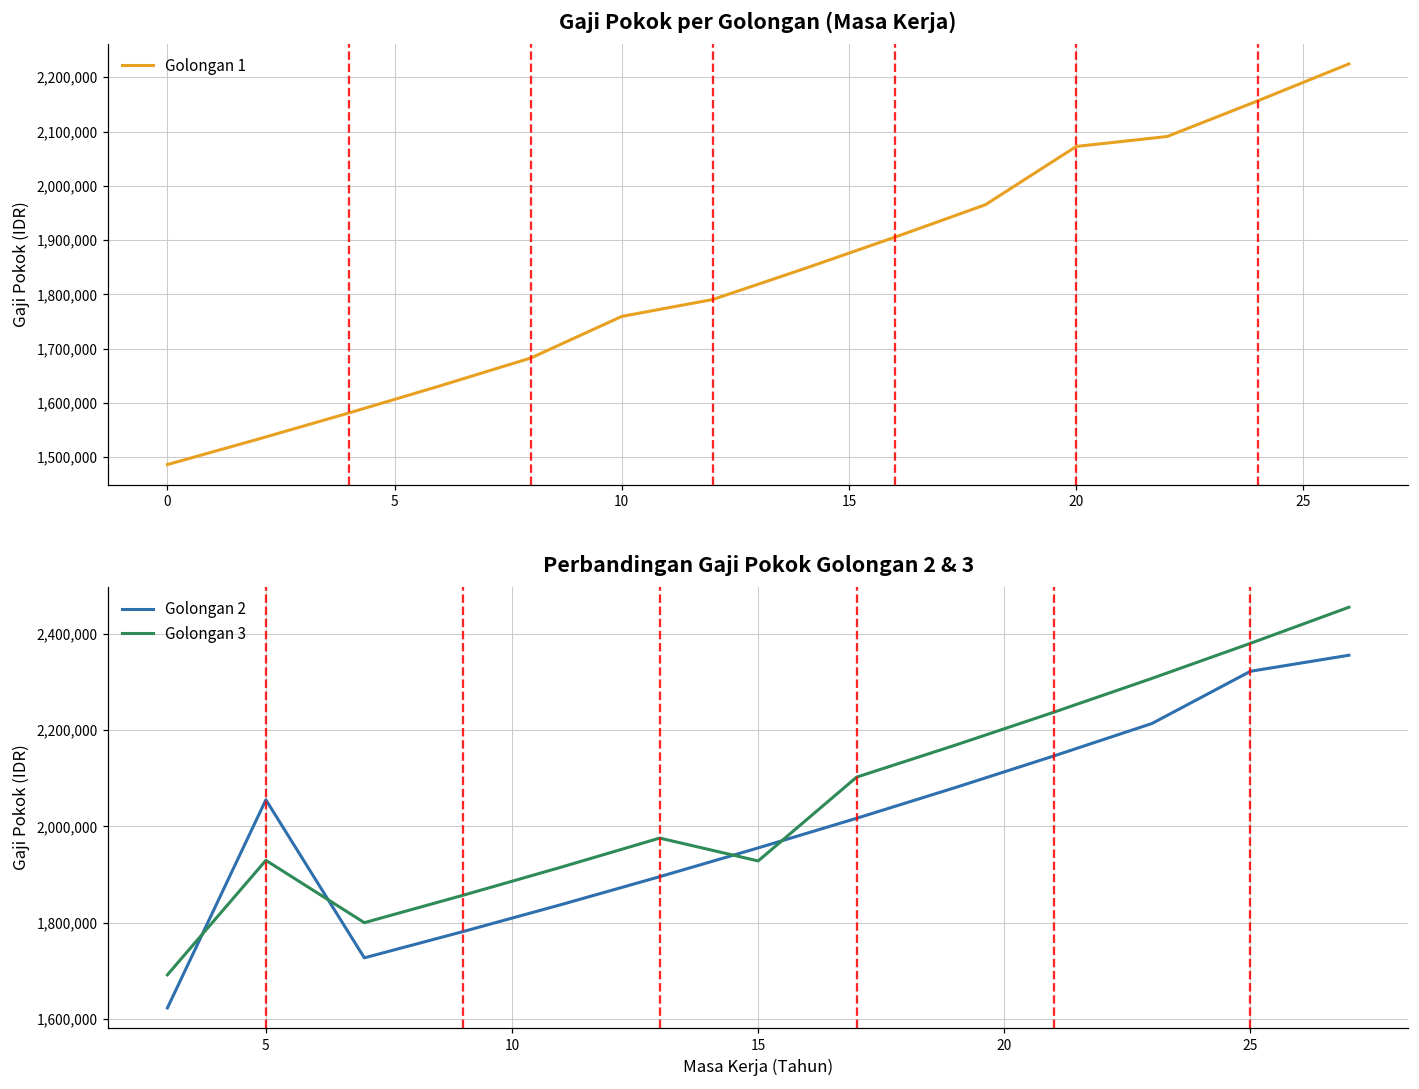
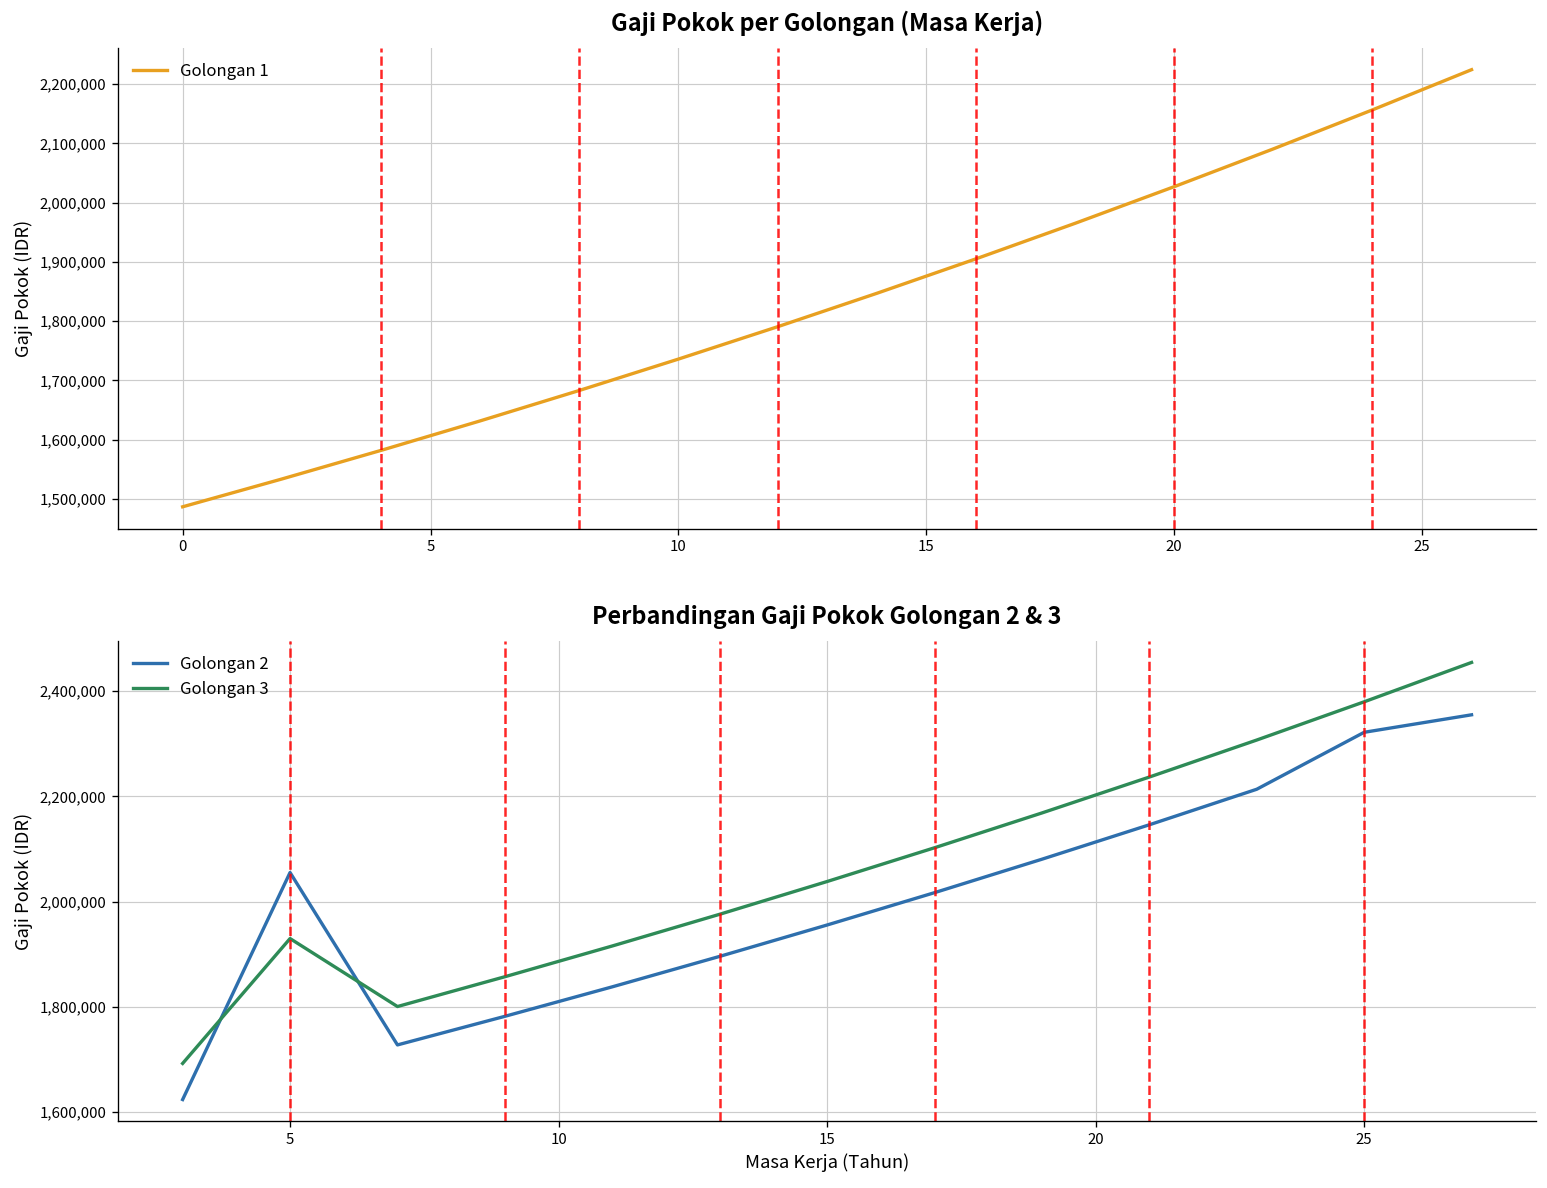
  {
    "Gaji Pokok per Golongan (Masa Kerja)": {
      "0": "1,490,000",
-     "10": "1,760,000",
-     "20": "2,070,000"
+     "10": "1,740,000",
+     "20": "2,030,000"
    },
    "Perbandingan Gaji Pokok Golongan 2 & 3": {
      "Golongan 2": {
        "5": "2,060,000",
        "15": "1,960,000",
        "25": "2,320,000"
      },
      "Golongan 3": {
        "5": "1,930,000",
-       "15": "1,930,000",
+       "15": "2,040,000",
        "25": "2,380,000"
      }
    }
  }
